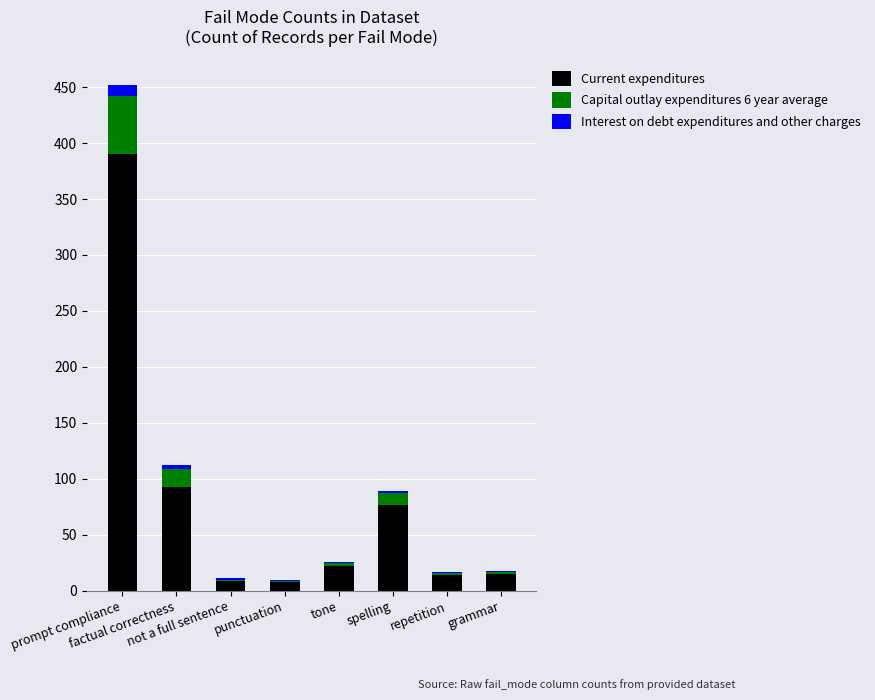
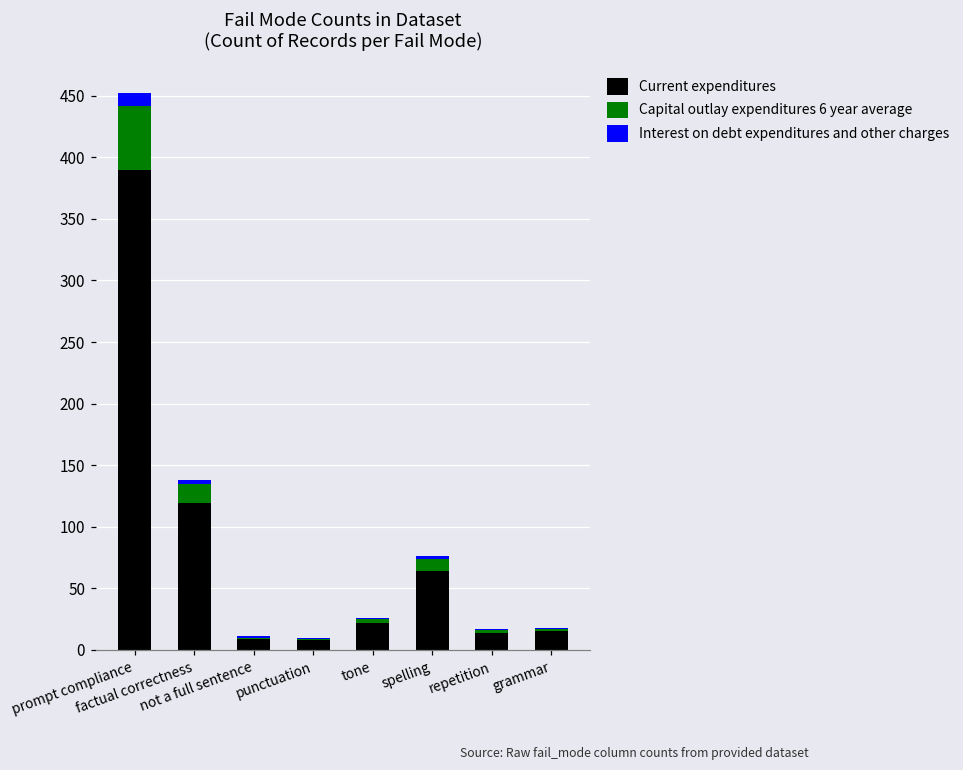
  {
    "Current expenditures": {
      "prompt compliance": 390,
-     "factual correctness": 93,
+     "factual correctness": 119,
      "not a full sentence": 9,
      "punctuation": 8,
      "tone": 22,
-     "spelling": 77,
+     "spelling": 64,
      "repetition": 14,
      "grammar": 15
    },
    "Capital outlay expenditures 6 year average": {
      "prompt compliance": 52,
      "factual correctness": 16,
      "tone": 3,
      "spelling": 10
    },
    "Interest on debt expenditures and other charges": {
      "prompt compliance": 10,
      "factual correctness": 3
    }
  }
